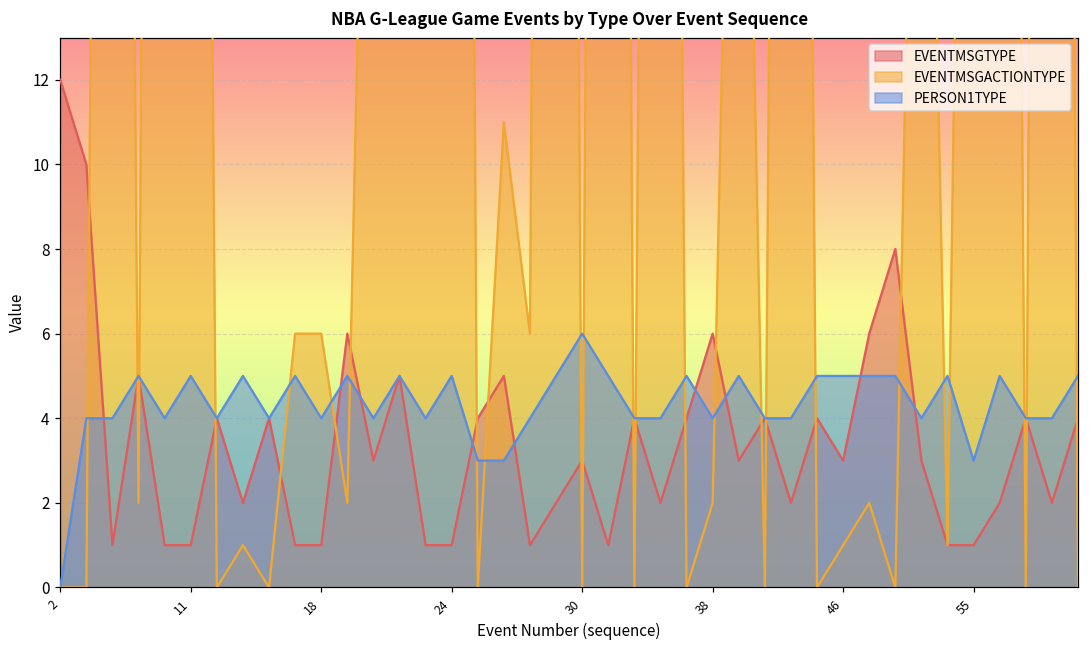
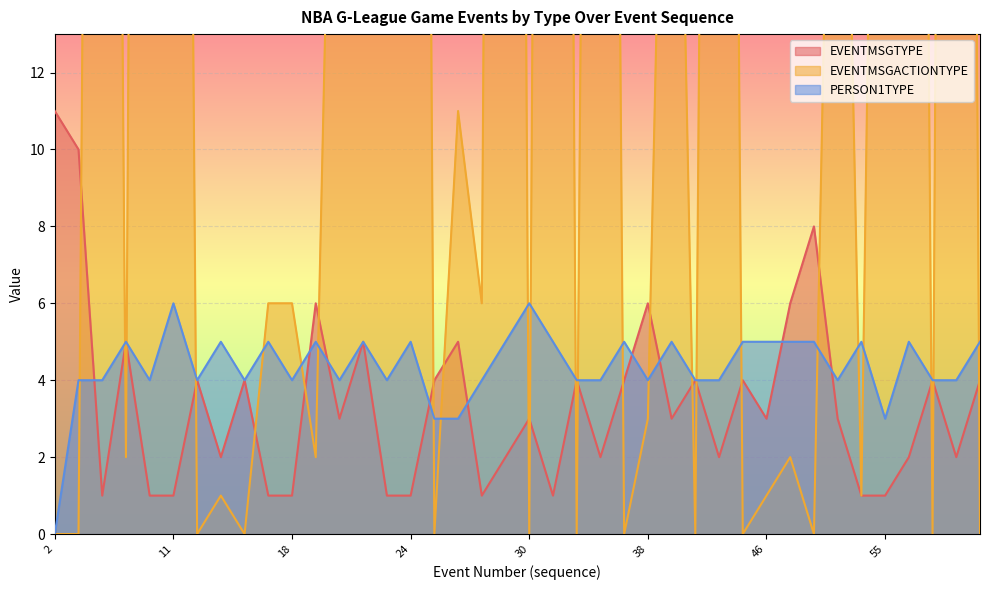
  {
    "EVENTMSGTYPE": {
-     "2": 12,
+     "2": 11,
      "11": 1,
      "18": 1,
      "24": 1,
      "30": 3,
      "38": 6,
      "46": 3,
      "55": 1
    },
    "EVENTMSGACTIONTYPE": {
      "18": 6,
      "30": 0,
-     "38": 2,
+     "38": 3,
      "46": 1
    },
    "PERSON1TYPE": {
-     "11": 5,
+     "11": 6,
      "18": 4,
      "24": 5,
      "30": 6,
      "38": 4,
      "46": 5,
      "55": 3
    }
  }
